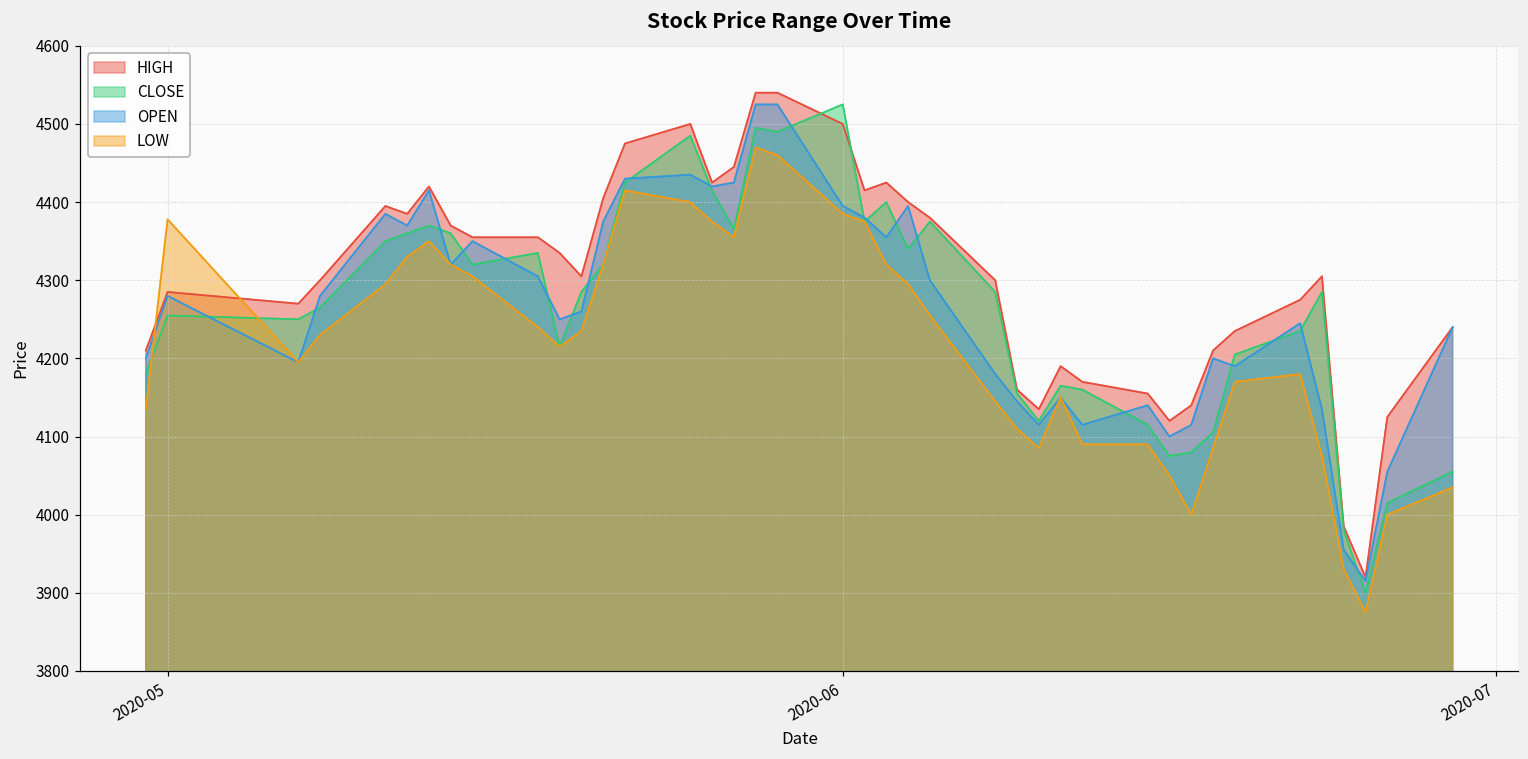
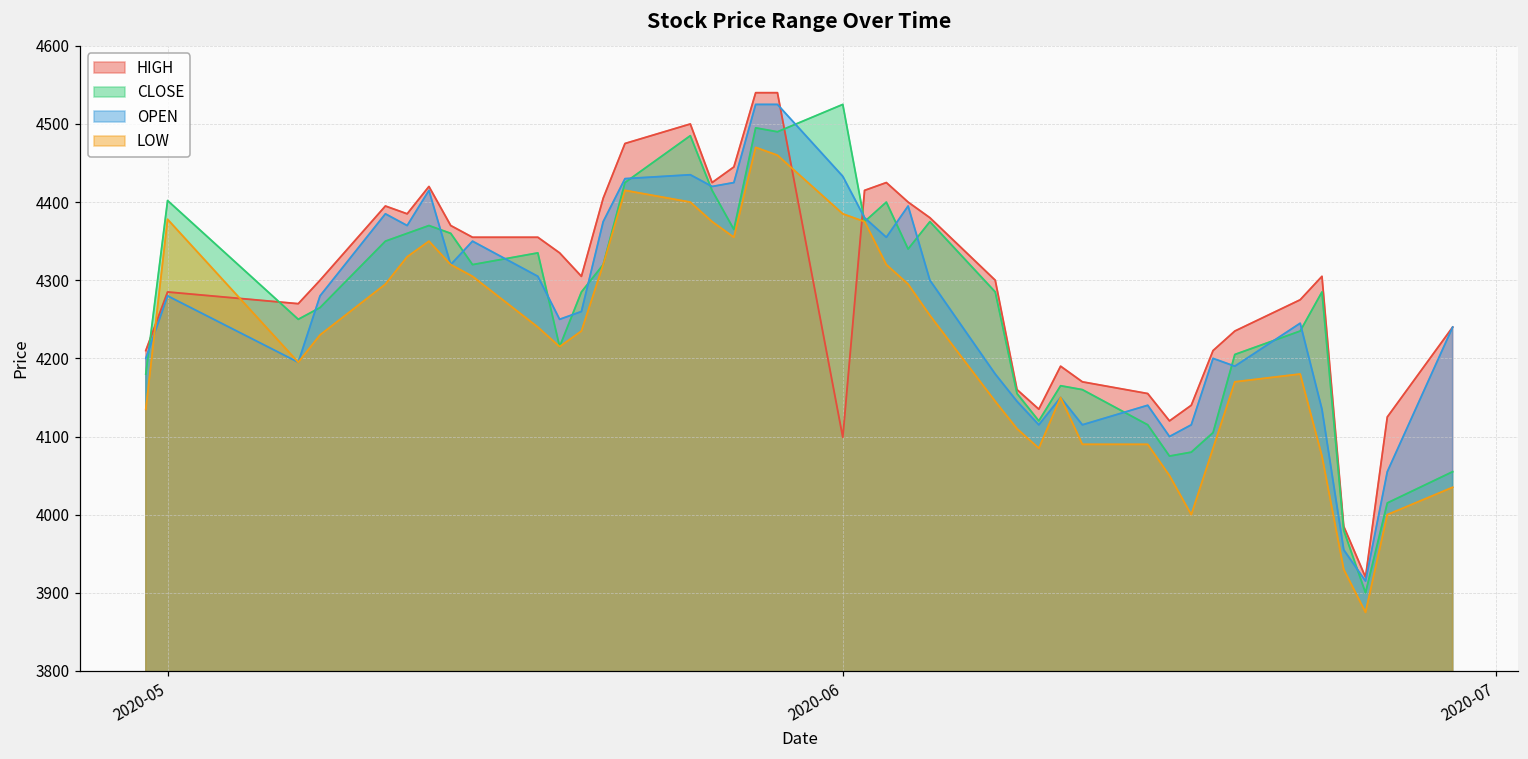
  {
    "HIGH": {
      "2020-05": 4290,
-     "2020-06": 4500
+     "2020-06": 4100
    },
    "CLOSE": {
-     "2020-05": 4260,
+     "2020-05": 4400,
      "2020-06": 4530
    },
    "OPEN": {
      "2020-05": 4280,
-     "2020-06": 4400
+     "2020-06": 4430
    },
    "LOW": {
      "2020-05": 4380,
      "2020-06": 4390
    }
  }
